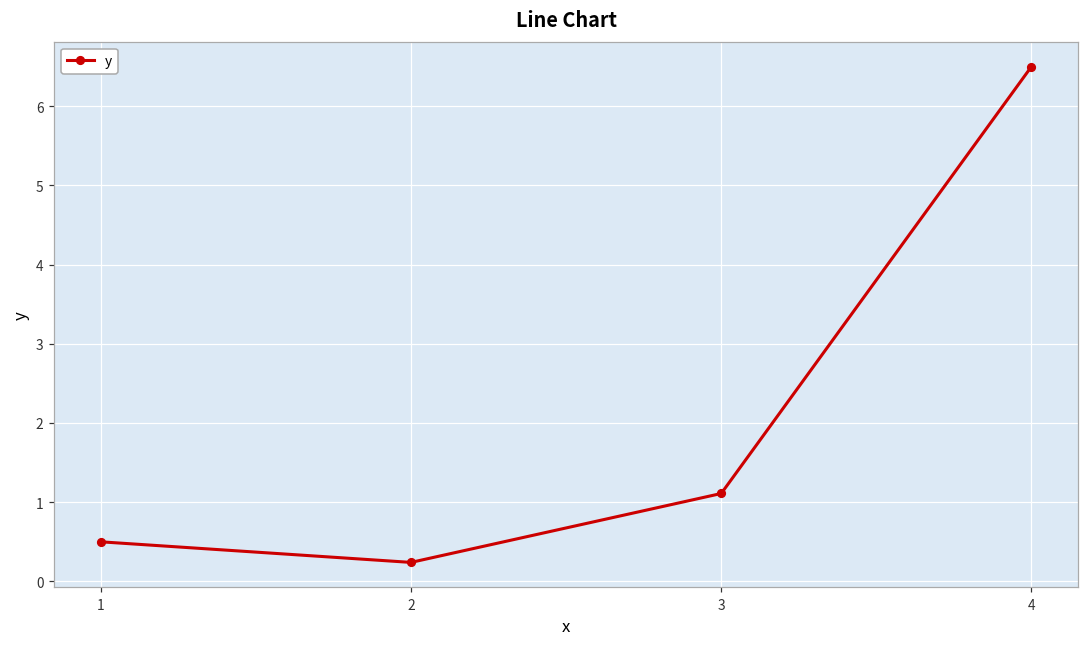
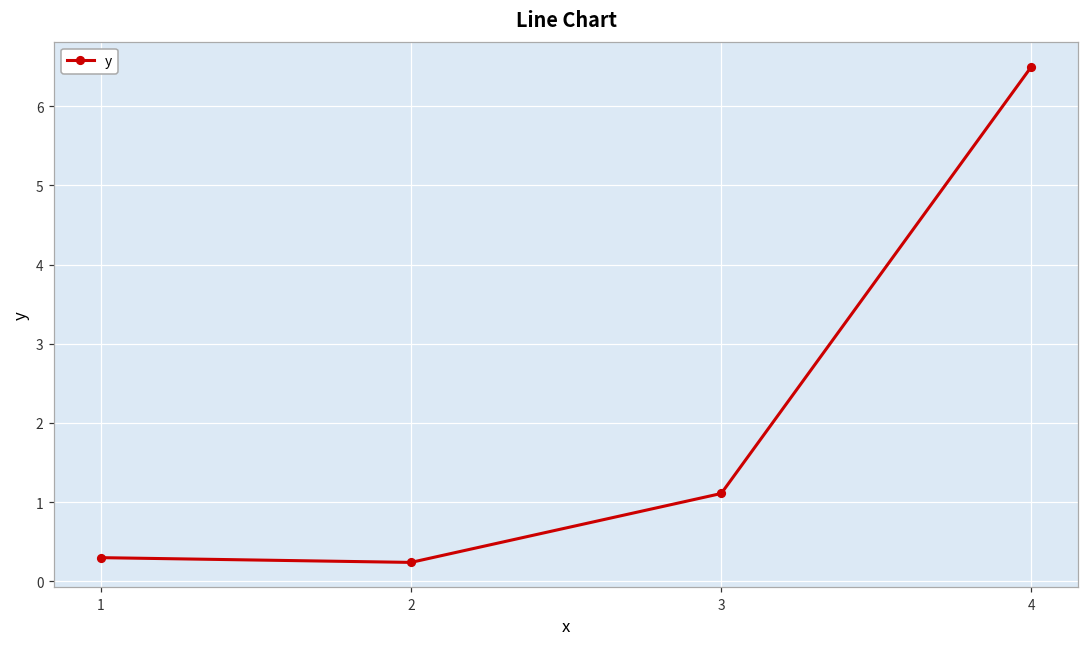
  {
-   "1": 0.5,
+   "1": 0.3,
    "2": 0.2,
    "3": 1.1,
    "4": 6.5
  }
